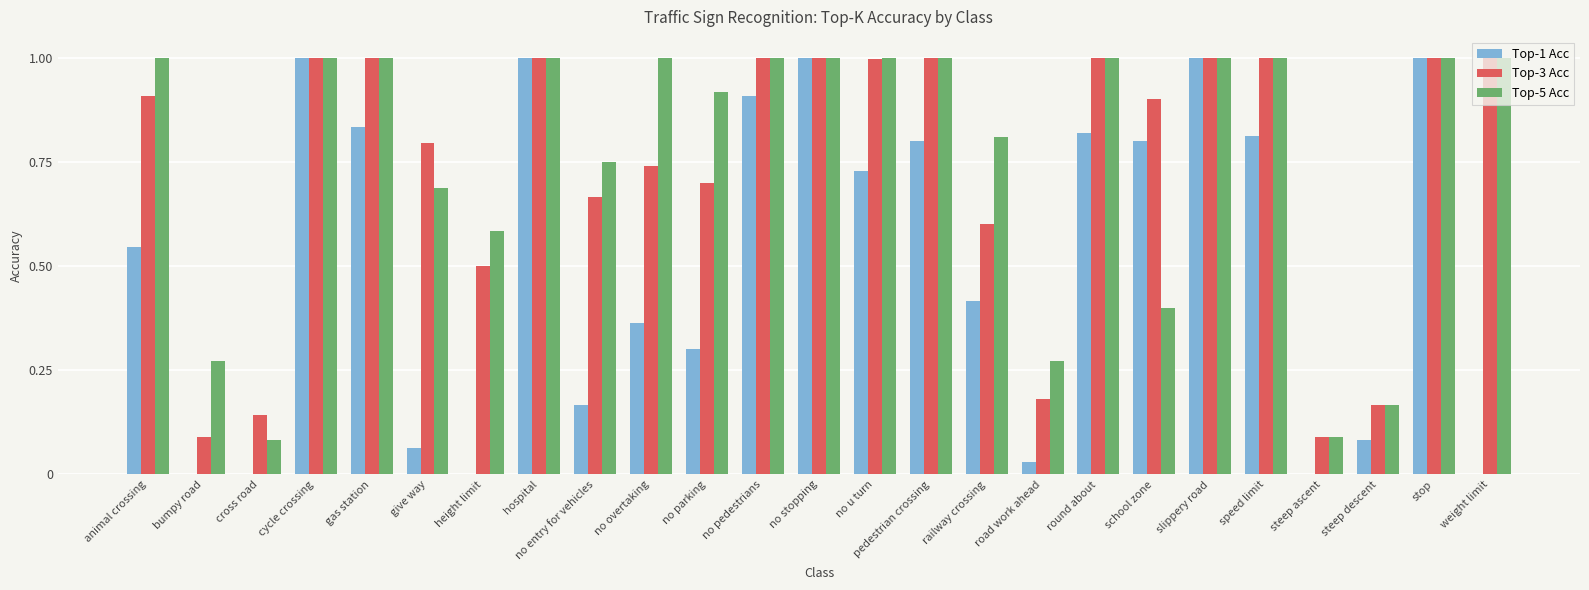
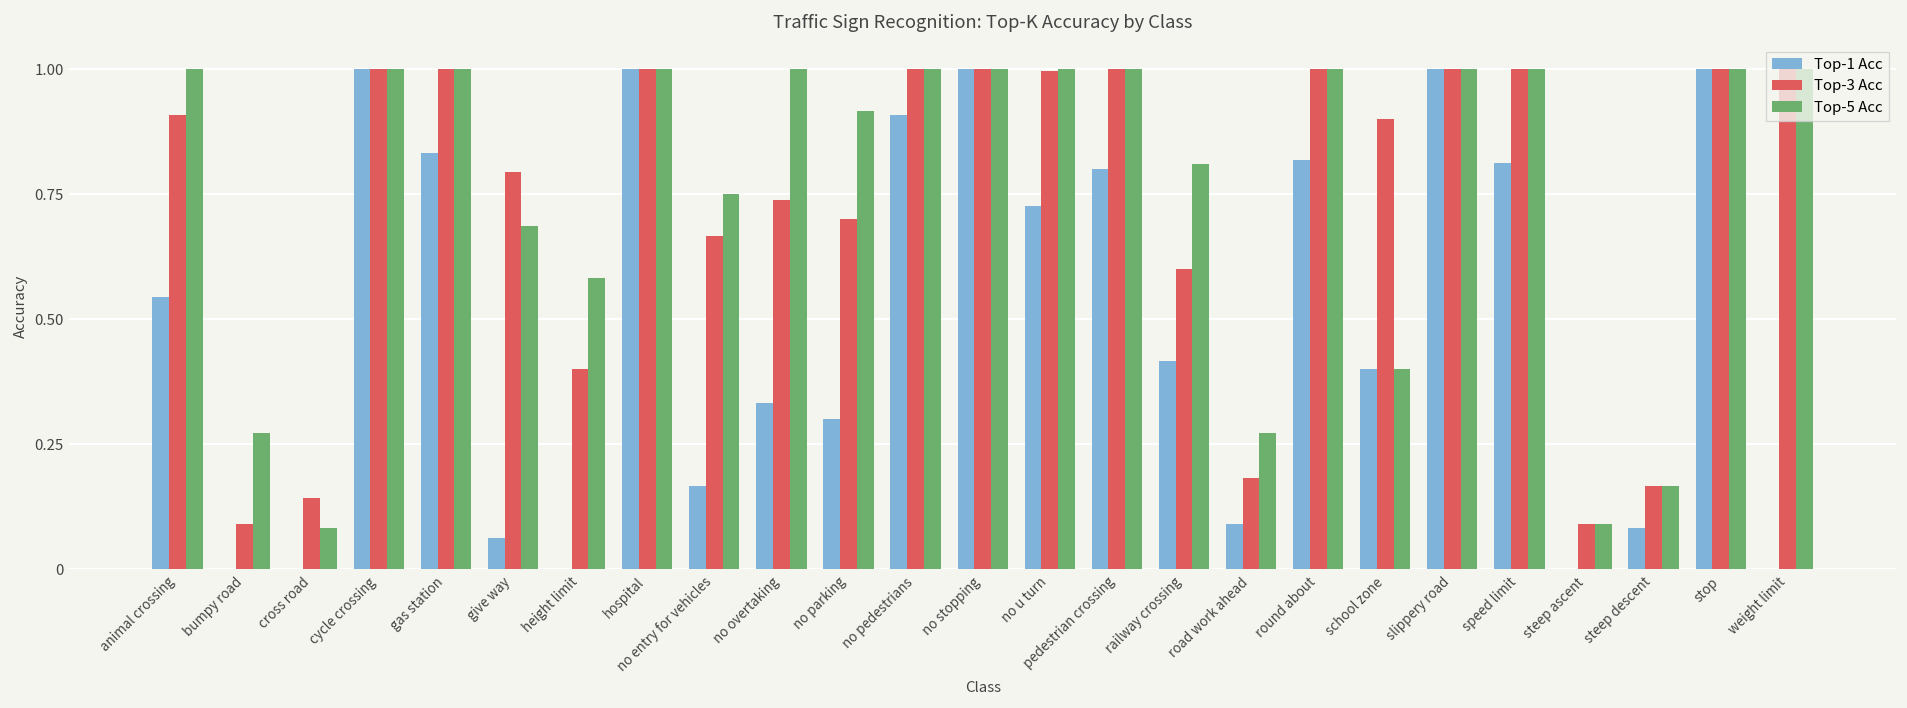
  {
    "Top-1 Acc": {
      "animal crossing": 0.55,
      "bumpy road": 0.00,
      "cross road": 0.00,
      "cycle crossing": 1.00,
      "gas station": 0.83,
      "give way": 0.06,
      "height limit": 0.00,
      "hospital": 1.00,
      "no entry for vehicles": 0.17,
-     "no overtaking": 0.36,
+     "no overtaking": 0.33,
      "no parking": 0.30,
      "no pedestrians": 0.91,
      "no stopping": 1.00,
      "no u turn": 0.73,
      "pedestrian crossing": 0.80,
      "railway crossing": 0.42,
-     "road work ahead": 0.03,
+     "road work ahead": 0.09,
      "round about": 0.82,
-     "school zone": 0.8,
+     "school zone": 0.4,
      "slippery road": 1.00,
      "speed limit": 0.81,
      "steep ascent": 0.00,
      "steep descent": 0.08,
      "stop": 1.00,
      "weight limit": 0.00
    },
    "Top-3 Acc": {
      "animal crossing": 0.91,
      "bumpy road": 0.09,
      "cross road": 0.14,
      "cycle crossing": 1.0,
      "gas station": 1.0,
      "give way": 0.8,
-     "height limit": 0.5,
+     "height limit": 0.4,
      "hospital": 1.0,
      "no entry for vehicles": 0.67,
      "no overtaking": 0.74,
      "no parking": 0.7,
      "no pedestrians": 1.0,
      "no stopping": 1.0,
      "no u turn": 1.0,
      "pedestrian crossing": 1.0,
      "railway crossing": 0.6,
      "road work ahead": 0.18,
      "round about": 1.0,
      "school zone": 0.9,
      "slippery road": 1.0,
      "speed limit": 1.0,
      "steep ascent": 0.09,
      "steep descent": 0.17,
      "stop": 1.0
    },
    "Top-5 Acc": {
      "animal crossing": 1.00,
      "bumpy road": 0.27,
      "cross road": 0.08,
      "cycle crossing": 1.00,
      "gas station": 1.00,
      "give way": 0.69,
      "height limit": 0.58,
      "hospital": 1.00,
      "no entry for vehicles": 0.75,
      "no overtaking": 1.00,
      "no parking": 0.92,
      "no pedestrians": 1.00,
      "no stopping": 1.00,
      "no u turn": 1.00,
      "pedestrian crossing": 1.00,
      "railway crossing": 0.81,
      "road work ahead": 0.27,
      "round about": 1.00,
      "school zone": 0.40,
      "slippery road": 1.00,
      "speed limit": 1.00,
      "steep ascent": 0.09,
      "steep descent": 0.17,
      "stop": 1.00
    }
  }
